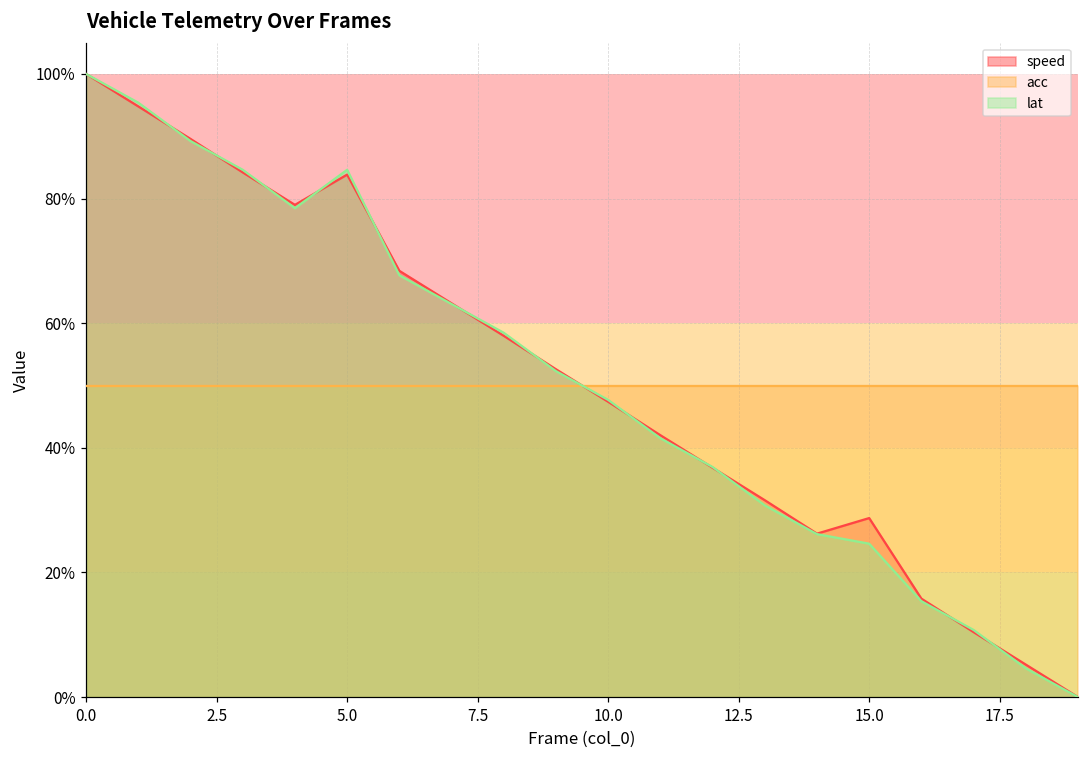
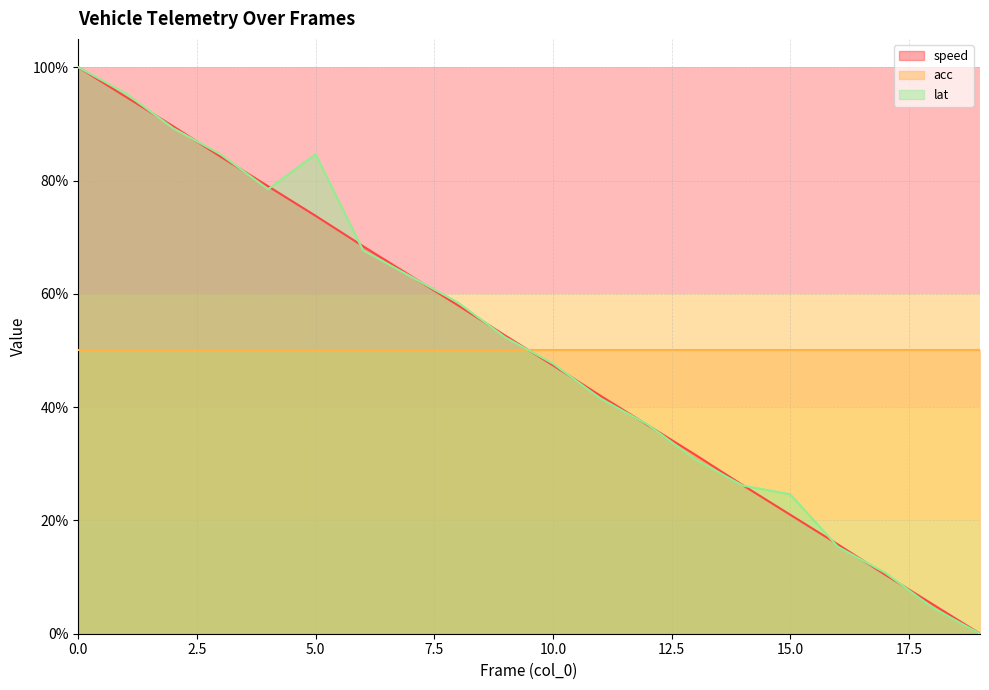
  {
    "speed": {
-     "5.0": "84%",
-     "15.0": "29%"
+     "5.0": "74%",
+     "15.0": "21%"
    },
    "acc": {
      "0.0": "50%",
      "5.0": "50%",
      "10.0": "50%",
      "15.0": "50%"
    },
    "lat": {
      "5.0": "85%",
      "15.0": "25%"
    }
  }
